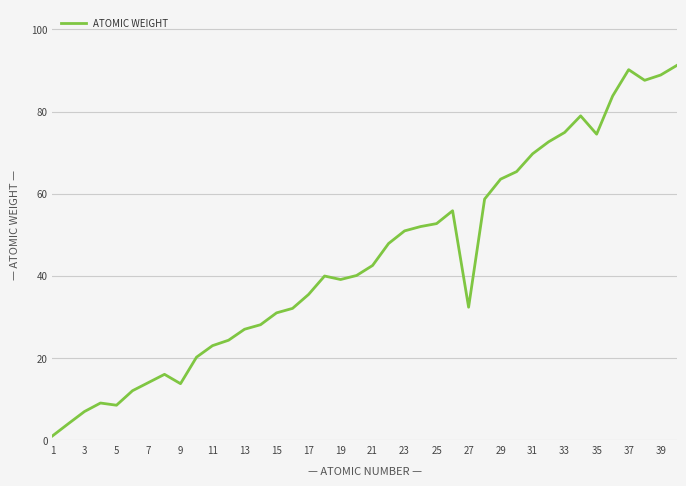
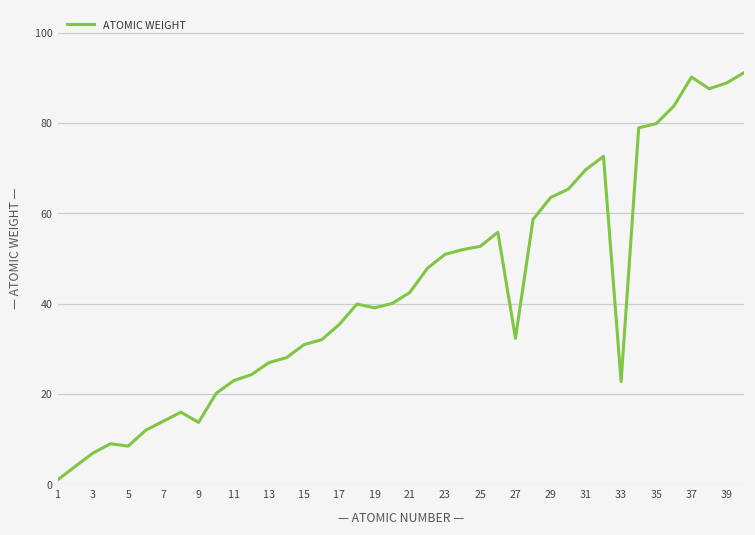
  {
    "1": 1,
    "3": 7,
    "5": 8,
    "7": 14,
    "9": 14,
    "11": 23,
    "13": 27,
    "15": 31,
    "17": 35,
    "19": 39,
    "21": 43,
    "23": 51,
    "25": 53,
    "27": 32,
    "29": 64,
    "31": 70,
-   "33": 75,
-   "35": 75,
+   "33": 23,
+   "35": 80,
    "37": 90,
    "39": 89
  }
